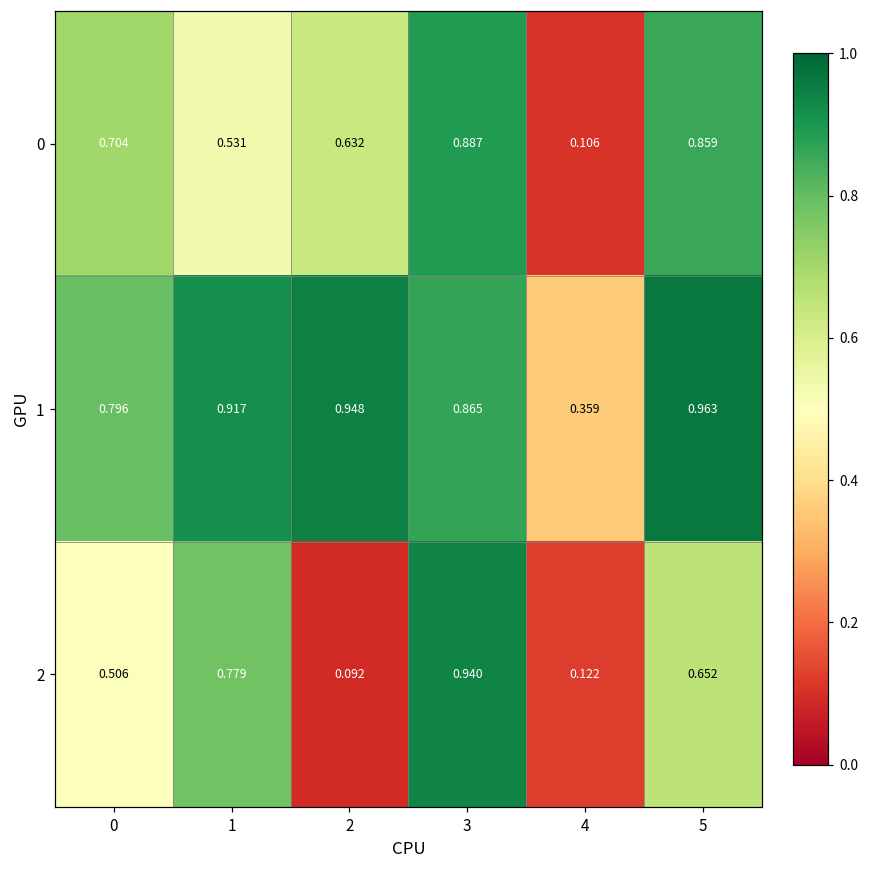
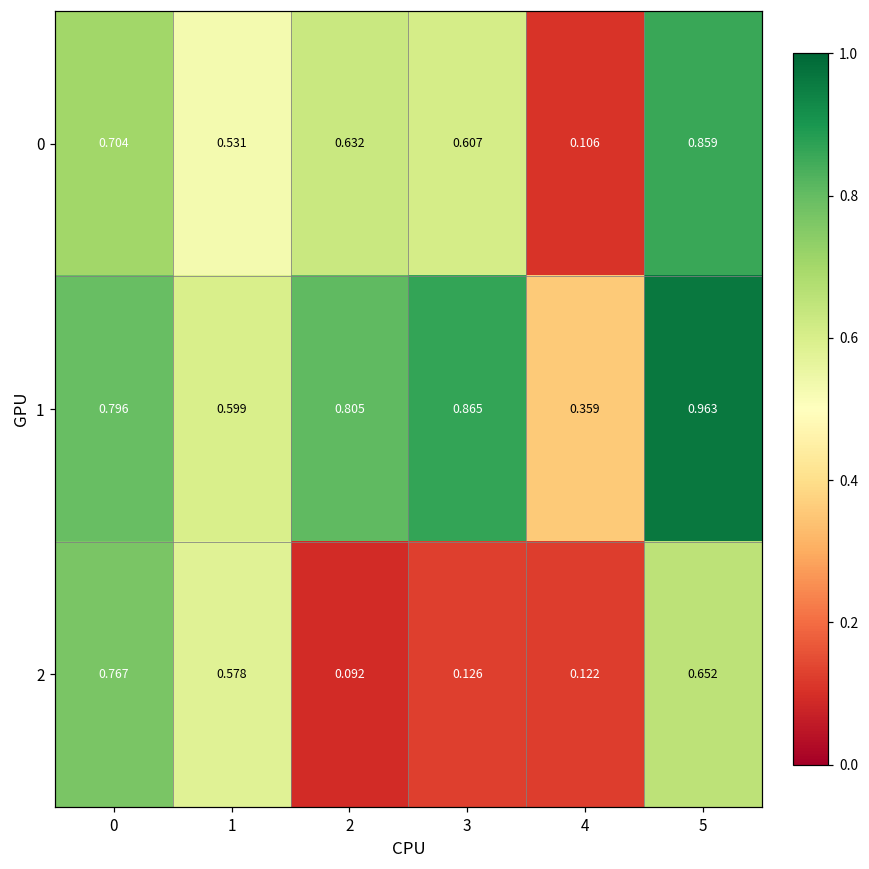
  {
    "0": {
      "0": 0.704,
      "1": 0.531,
      "2": 0.632,
-     "3": 0.887,
+     "3": 0.607,
      "4": 0.106,
      "5": 0.859
    },
    "1": {
      "0": 0.796,
-     "1": 0.917,
-     "2": 0.948,
+     "1": 0.599,
+     "2": 0.805,
      "3": 0.865,
      "4": 0.359,
      "5": 0.963
    },
    "2": {
-     "0": 0.506,
-     "1": 0.779,
+     "0": 0.767,
+     "1": 0.578,
      "2": 0.092,
-     "3": 0.940,
+     "3": 0.126,
      "4": 0.122,
      "5": 0.652
    }
  }
